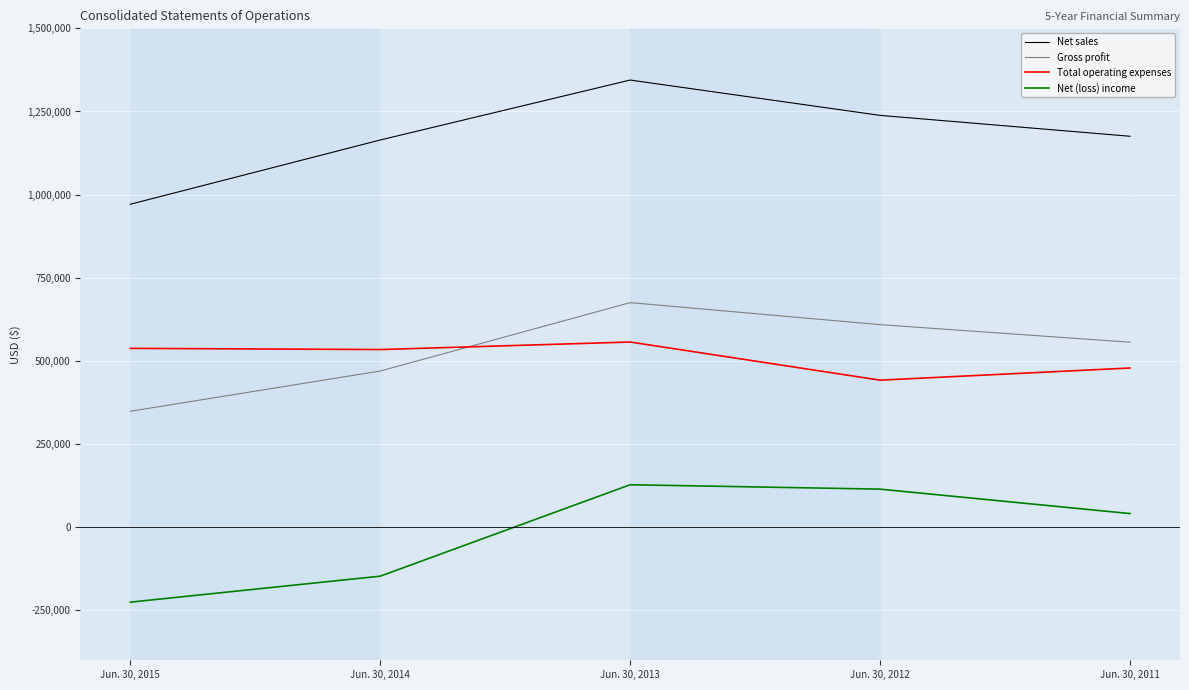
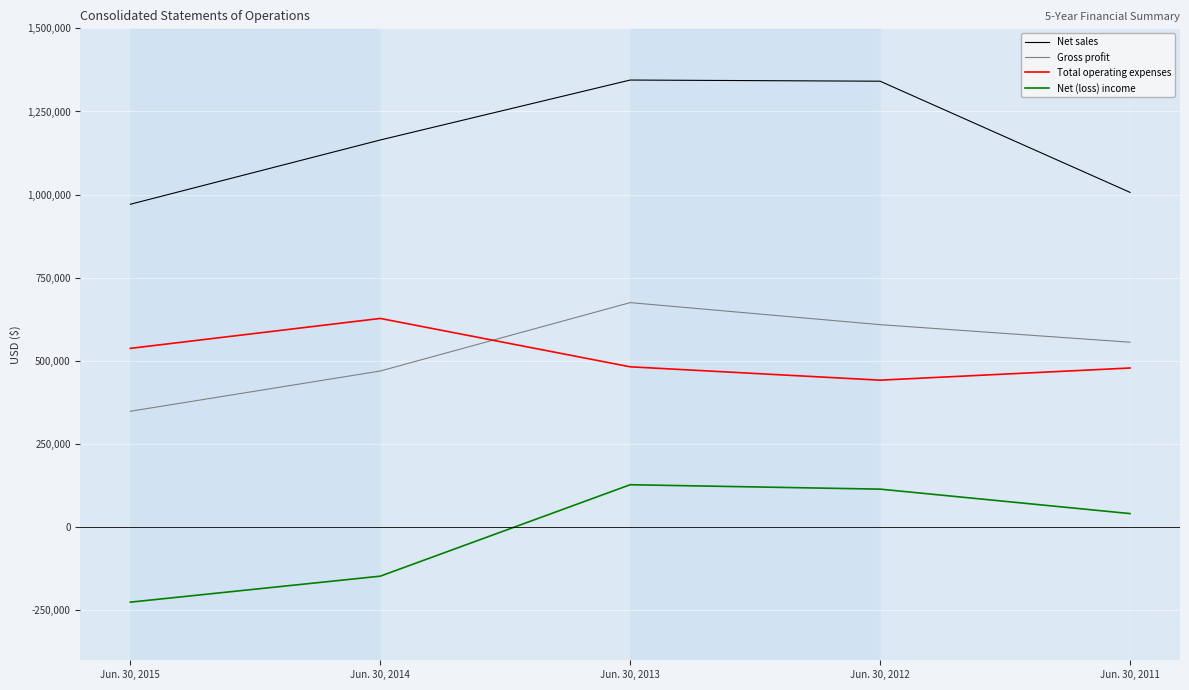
  {
    "Net sales": {
      "Jun. 30, 2015": "970,000",
      "Jun. 30, 2014": "1,160,000",
      "Jun. 30, 2013": "1,340,000",
-     "Jun. 30, 2012": "1,240,000",
-     "Jun. 30, 2011": "1,180,000"
+     "Jun. 30, 2012": "1,340,000",
+     "Jun. 30, 2011": "1,010,000"
    },
    "Gross profit": {
      "Jun. 30, 2015": "350,000",
      "Jun. 30, 2014": "470,000",
      "Jun. 30, 2013": "680,000",
      "Jun. 30, 2012": "610,000",
      "Jun. 30, 2011": "560,000"
    },
    "Total operating expenses": {
      "Jun. 30, 2015": "540,000",
-     "Jun. 30, 2014": "530,000",
-     "Jun. 30, 2013": "560,000",
+     "Jun. 30, 2014": "630,000",
+     "Jun. 30, 2013": "480,000",
      "Jun. 30, 2012": "440,000",
      "Jun. 30, 2011": "480,000"
    },
    "Net (loss) income": {
      "Jun. 30, 2015": "-230,000",
      "Jun. 30, 2014": "-150,000",
      "Jun. 30, 2013": "130,000",
      "Jun. 30, 2012": "110,000",
      "Jun. 30, 2011": "40,000"
    }
  }
